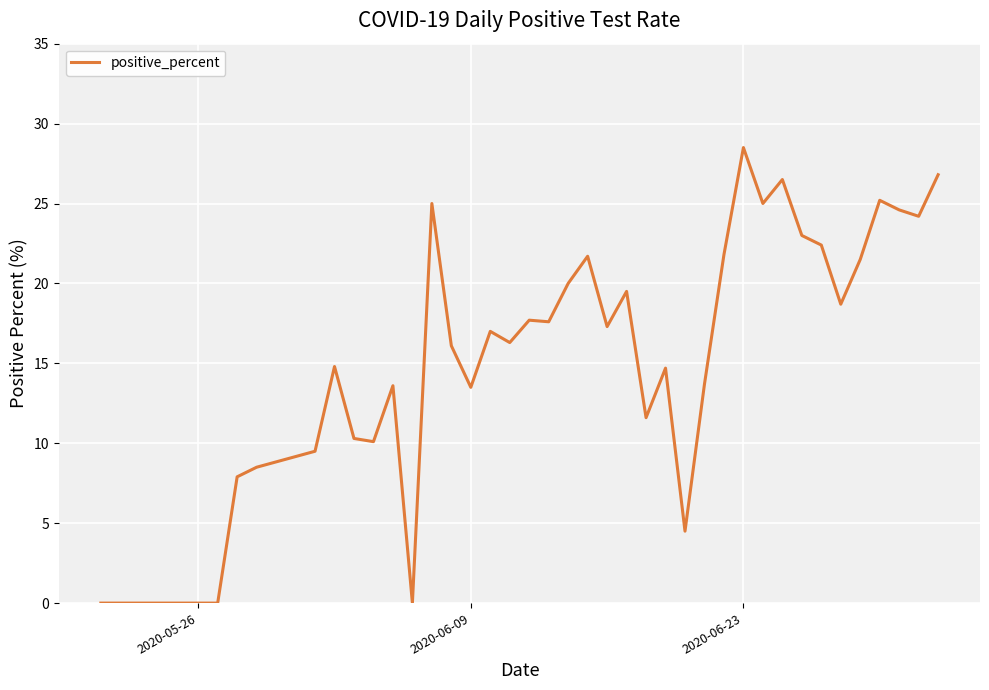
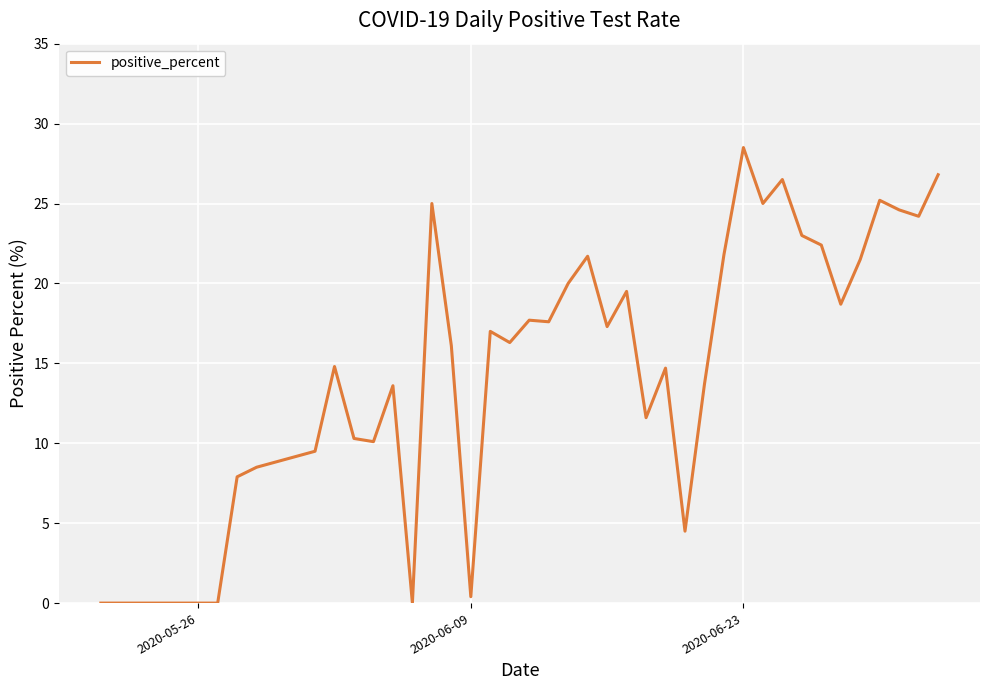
  {
    "2020-05-26": 0.0,
-   "2020-06-09": 13.5,
+   "2020-06-09": 0.4,
    "2020-06-23": 28.5
  }
